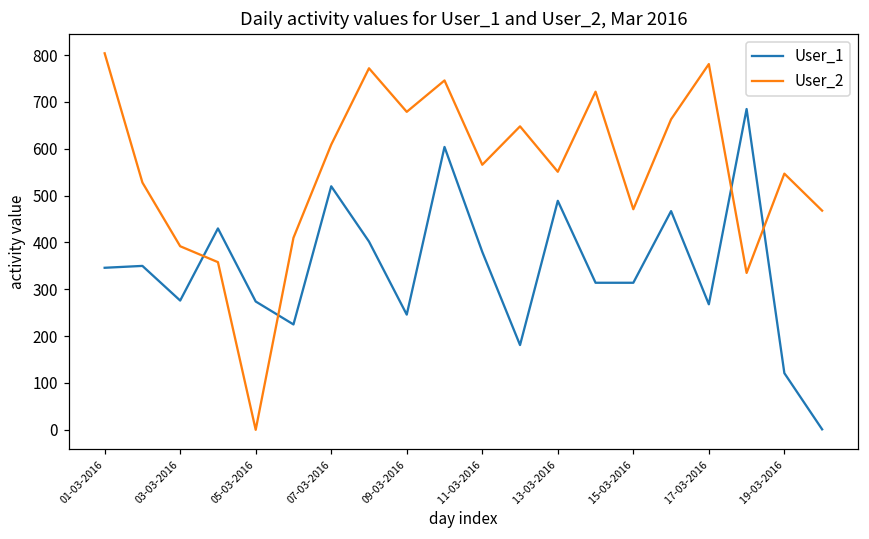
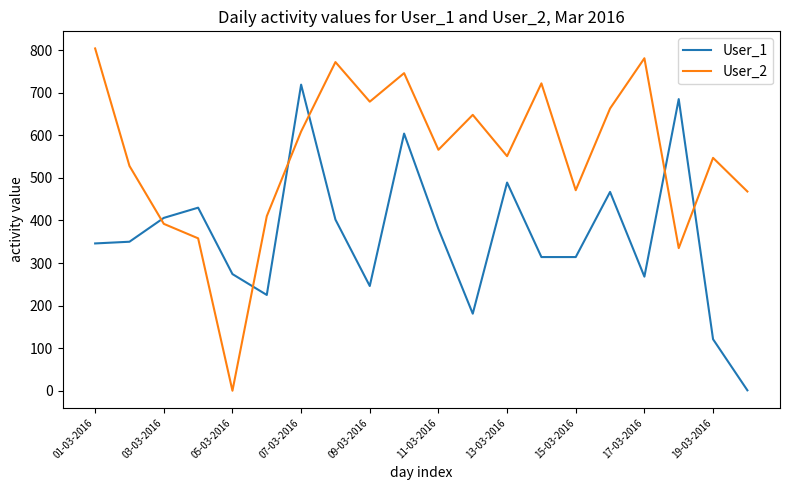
  {
    "User_1": {
      "01-03-2016": 350,
-     "03-03-2016": 280,
+     "03-03-2016": 410,
      "05-03-2016": 270,
-     "07-03-2016": 520,
+     "07-03-2016": 720,
      "09-03-2016": 250,
      "11-03-2016": 380,
      "13-03-2016": 490,
      "15-03-2016": 310,
      "17-03-2016": 270,
      "19-03-2016": 120
    },
    "User_2": {
      "01-03-2016": 800,
      "03-03-2016": 390,
      "05-03-2016": 0,
      "07-03-2016": 610,
      "09-03-2016": 680,
      "11-03-2016": 570,
      "13-03-2016": 550,
      "15-03-2016": 470,
      "17-03-2016": 780,
      "19-03-2016": 550
    }
  }
